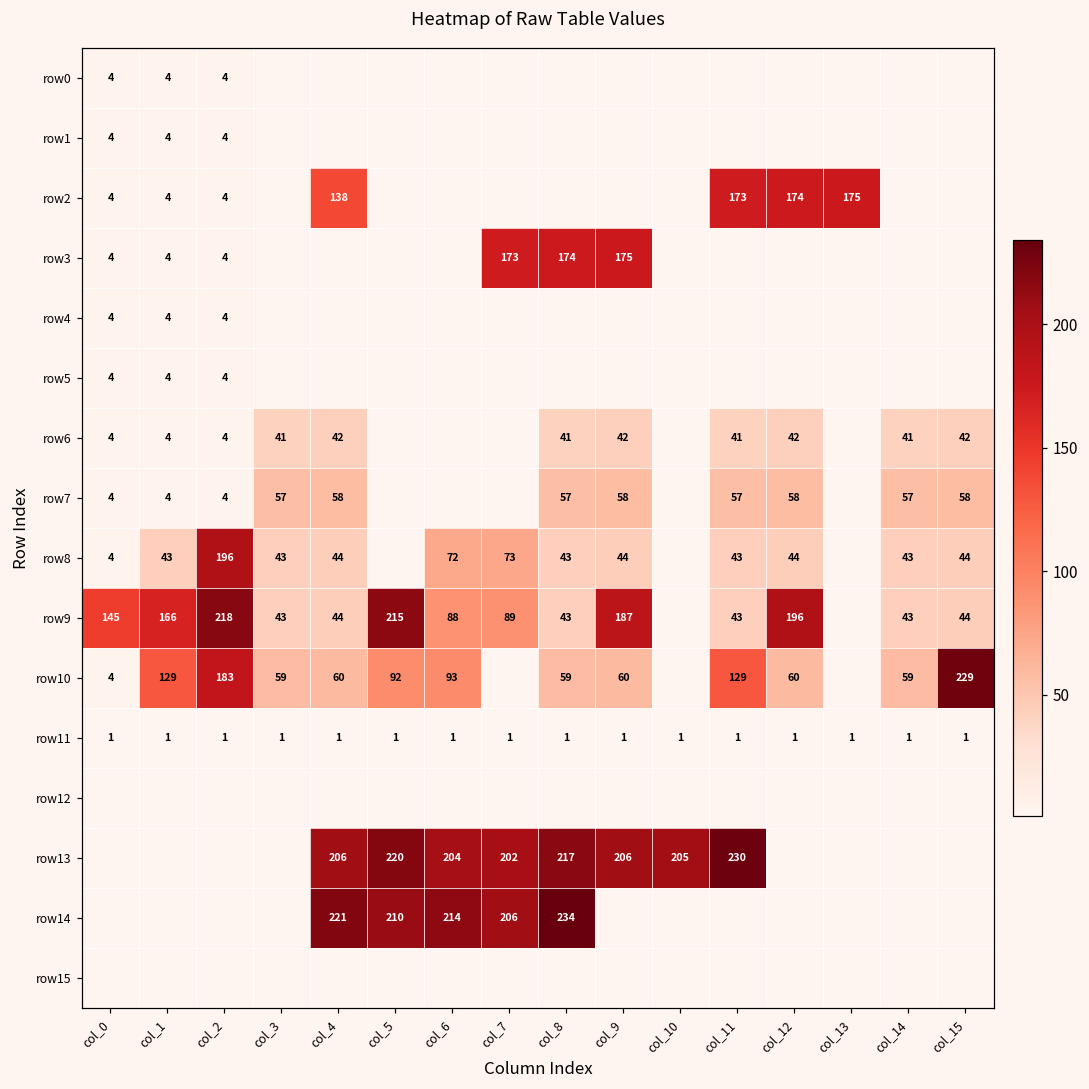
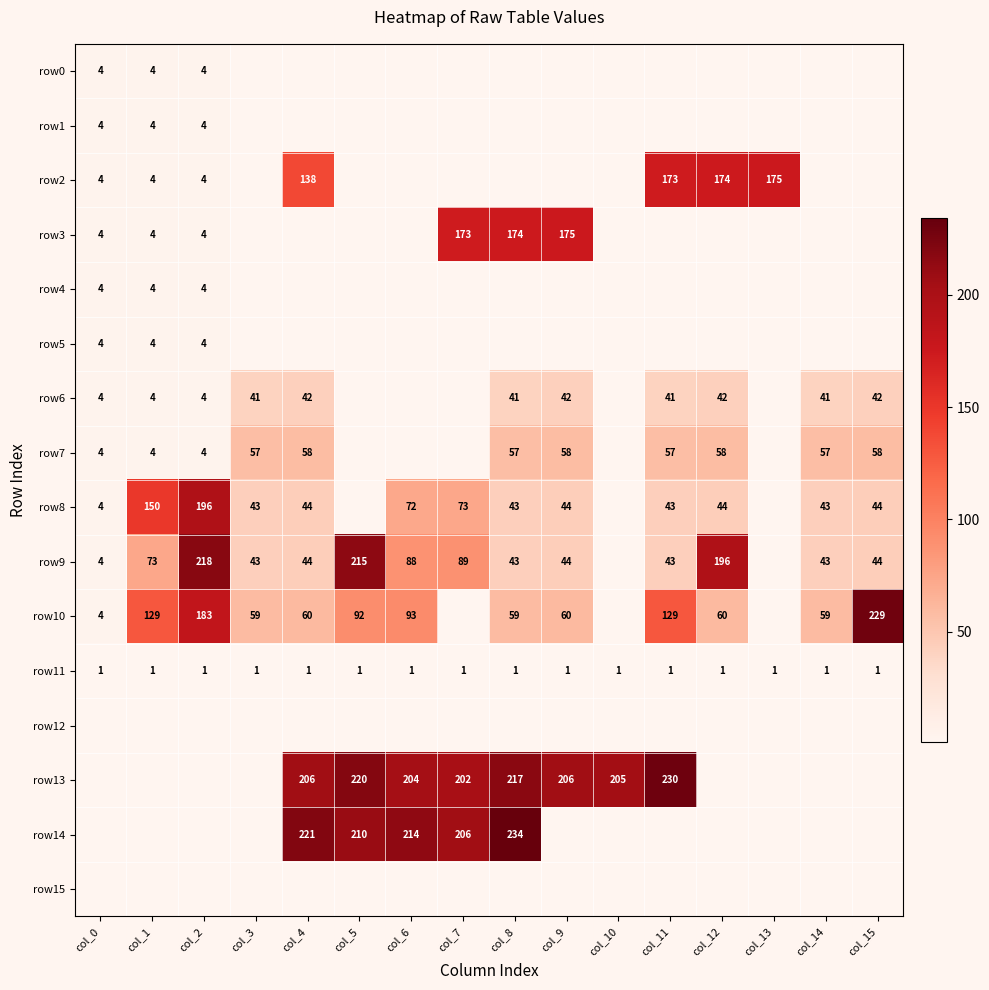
  {
    "row0": {
      "col_0": 4,
      "col_1": 4,
      "col_2": 4
    },
    "row1": {
      "col_0": 4,
      "col_1": 4,
      "col_2": 4
    },
    "row2": {
      "col_0": 4,
      "col_1": 4,
      "col_2": 4,
      "col_4": 138,
      "col_11": 173,
      "col_12": 174,
      "col_13": 175
    },
    "row3": {
      "col_0": 4,
      "col_1": 4,
      "col_2": 4,
      "col_7": 173,
      "col_8": 174,
      "col_9": 175
    },
    "row4": {
      "col_0": 4,
      "col_1": 4,
      "col_2": 4
    },
    "row5": {
      "col_0": 4,
      "col_1": 4,
      "col_2": 4
    },
    "row6": {
      "col_0": 4,
      "col_1": 4,
      "col_2": 4,
      "col_3": 41,
      "col_4": 42,
      "col_8": 41,
      "col_9": 42,
      "col_11": 41,
      "col_12": 42,
      "col_14": 41,
      "col_15": 42
    },
    "row7": {
      "col_0": 4,
      "col_1": 4,
      "col_2": 4,
      "col_3": 57,
      "col_4": 58,
      "col_8": 57,
      "col_9": 58,
      "col_11": 57,
      "col_12": 58,
      "col_14": 57,
      "col_15": 58
    },
    "row8": {
      "col_0": 4,
-     "col_1": 43,
+     "col_1": 150,
      "col_2": 196,
      "col_3": 43,
      "col_4": 44,
      "col_6": 72,
      "col_7": 73,
      "col_8": 43,
      "col_9": 44,
      "col_11": 43,
      "col_12": 44,
      "col_14": 43,
      "col_15": 44
    },
    "row9": {
-     "col_0": 145,
-     "col_1": 166,
+     "col_0": 4,
+     "col_1": 73,
      "col_2": 218,
      "col_3": 43,
      "col_4": 44,
      "col_5": 215,
      "col_6": 88,
      "col_7": 89,
      "col_8": 43,
-     "col_9": 187,
+     "col_9": 44,
      "col_11": 43,
      "col_12": 196,
      "col_14": 43,
      "col_15": 44
    },
    "row10": {
      "col_0": 4,
      "col_1": 129,
      "col_2": 183,
      "col_3": 59,
      "col_4": 60,
      "col_5": 92,
      "col_6": 93,
      "col_8": 59,
      "col_9": 60,
      "col_11": 129,
      "col_12": 60,
      "col_14": 59,
      "col_15": 229
    },
    "row11": {
      "col_0": 1,
      "col_1": 1,
      "col_2": 1,
      "col_3": 1,
      "col_4": 1,
      "col_5": 1,
      "col_6": 1,
      "col_7": 1,
      "col_8": 1,
      "col_9": 1,
      "col_10": 1,
      "col_11": 1,
      "col_12": 1,
      "col_13": 1,
      "col_14": 1,
      "col_15": 1
    },
    "row13": {
      "col_4": 206,
      "col_5": 220,
      "col_6": 204,
      "col_7": 202,
      "col_8": 217,
      "col_9": 206,
      "col_10": 205,
      "col_11": 230
    },
    "row14": {
      "col_4": 221,
      "col_5": 210,
      "col_6": 214,
      "col_7": 206,
      "col_8": 234
    }
  }
